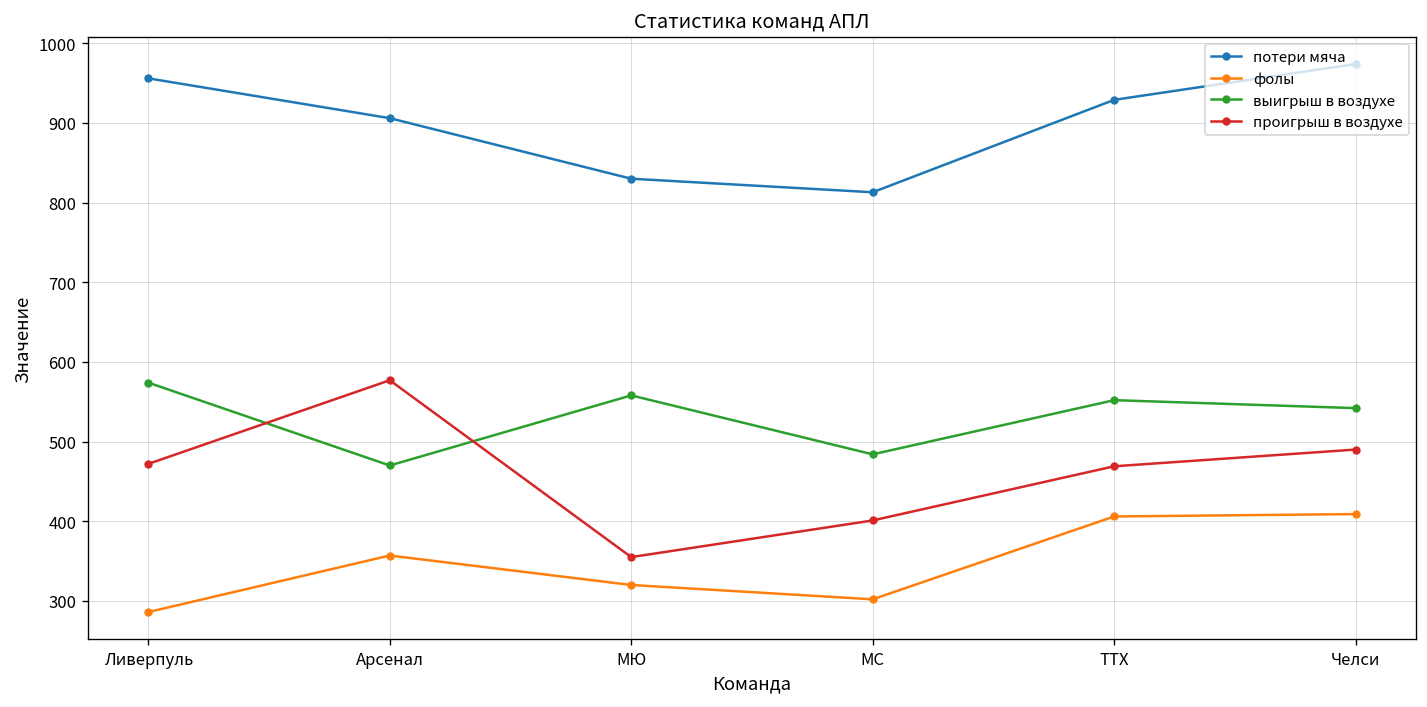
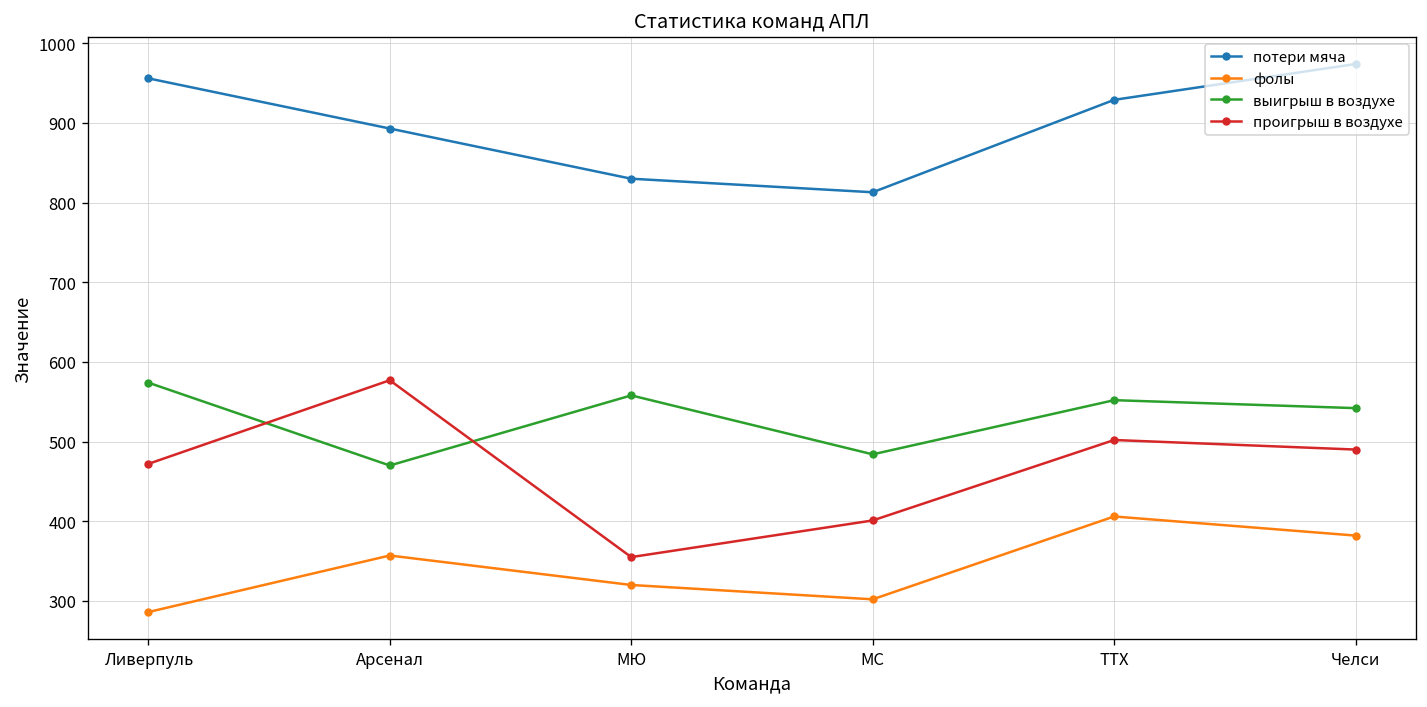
  {
    "потери мяча": {
      "Ливерпуль": 960,
-     "Арсенал": 910,
+     "Арсенал": 890,
      "МЮ": 830,
      "МС": 810,
      "ТТХ": 930
    },
    "фолы": {
      "Ливерпуль": 290,
      "Арсенал": 360,
      "МЮ": 320,
      "МС": 300,
      "ТТХ": 410,
-     "Челси": 410
+     "Челси": 380
    },
    "выигрыш в воздухе": {
      "Ливерпуль": 570,
      "Арсенал": 470,
      "МЮ": 560,
      "МС": 480,
      "ТТХ": 550,
      "Челси": 540
    },
    "проигрыш в воздухе": {
      "Ливерпуль": 470,
      "Арсенал": 580,
      "МЮ": 360,
      "МС": 400,
-     "ТТХ": 470,
+     "ТТХ": 500,
      "Челси": 490
    }
  }
